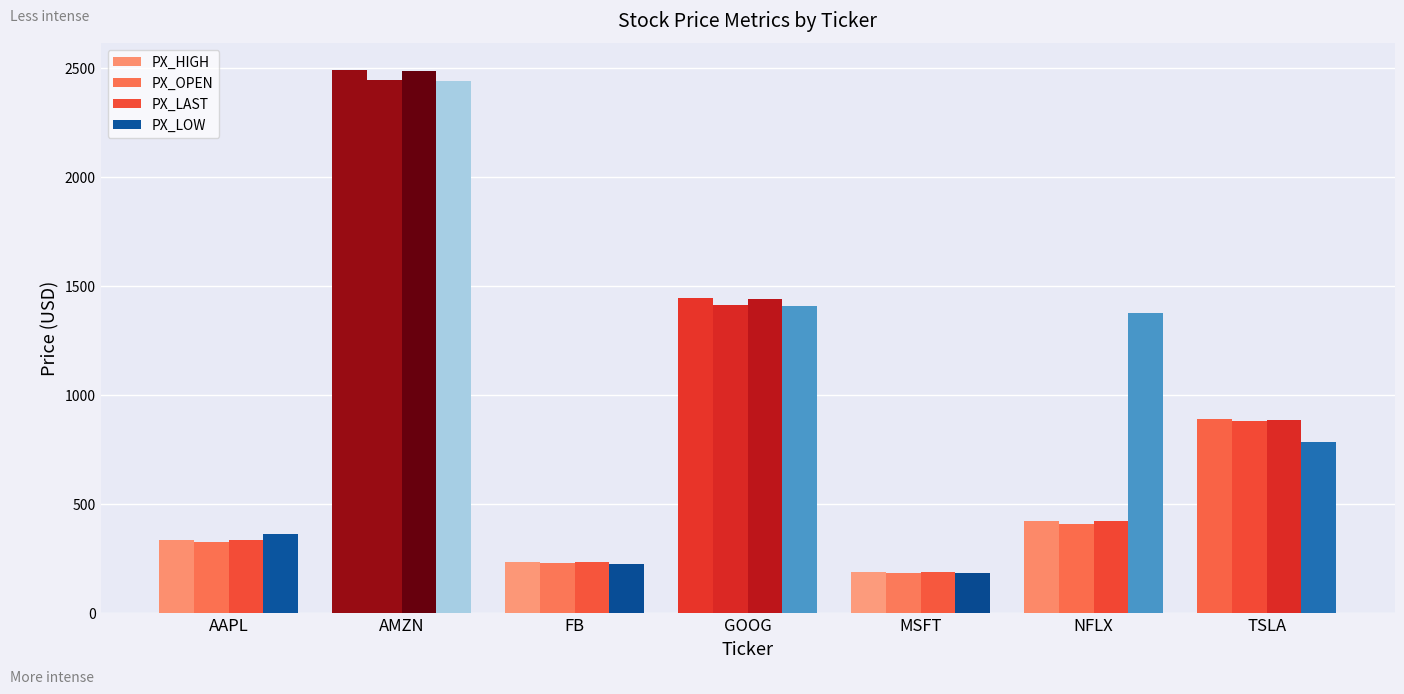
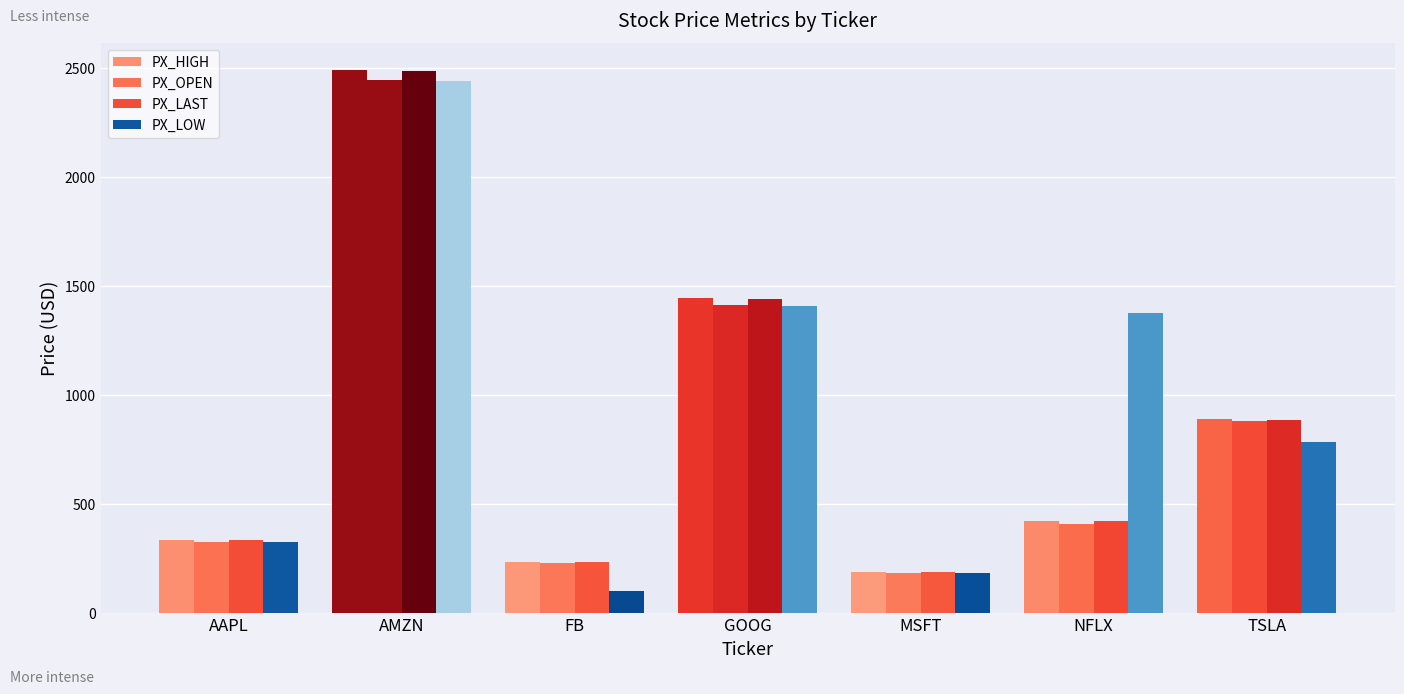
  {
    "PX_LOW": {
-     "AAPL": 360,
+     "AAPL": 320,
      "AMZN": 2440,
-     "FB": 230,
+     "FB": 100,
      "GOOG": 1410,
      "MSFT": 180,
      "NFLX": 1380,
      "TSLA": 780
    }
  }
